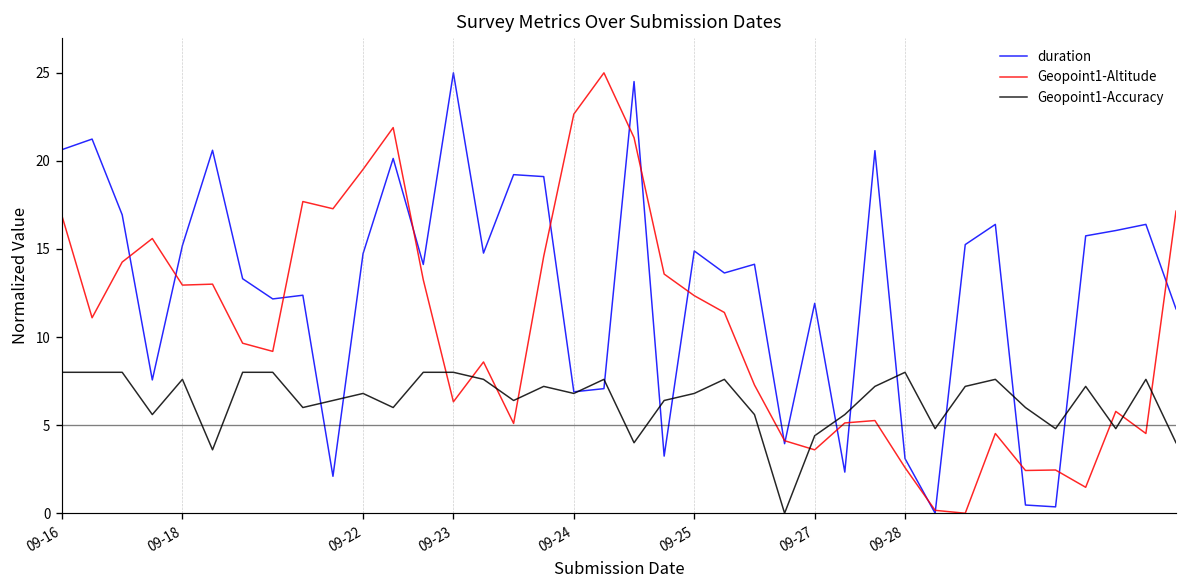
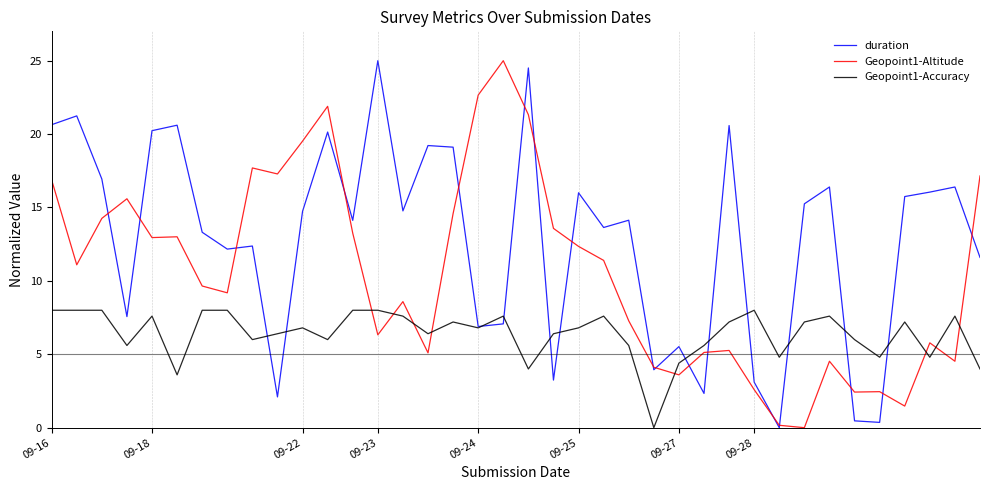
  {
    "duration": {
      "09-16": 20.6,
-     "09-18": 15.2,
+     "09-18": 20.2,
      "09-22": 14.7,
      "09-23": 25.0,
-     "09-25": 14.9,
-     "09-27": 11.9,
+     "09-25": 16.0,
+     "09-27": 5.5,
      "09-28": 3.1
    },
    "Geopoint1-Altitude": {
      "09-16": 16.9,
      "09-18": 12.9,
      "09-22": 19.5,
      "09-23": 6.3,
      "09-24": 22.7,
      "09-25": 12.4,
      "09-27": 3.6,
      "09-28": 2.6
    },
    "Geopoint1-Accuracy": {
      "09-16": 8.0,
      "09-18": 7.6,
      "09-22": 6.8,
      "09-23": 8.0,
      "09-25": 6.8,
      "09-27": 4.4,
      "09-28": 8.0
    }
  }
